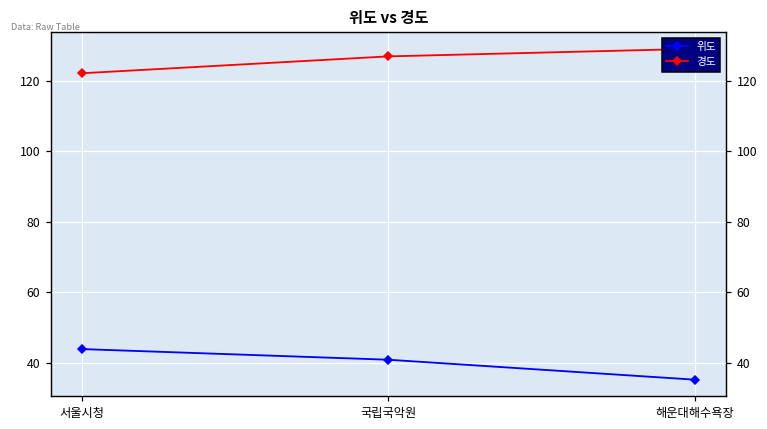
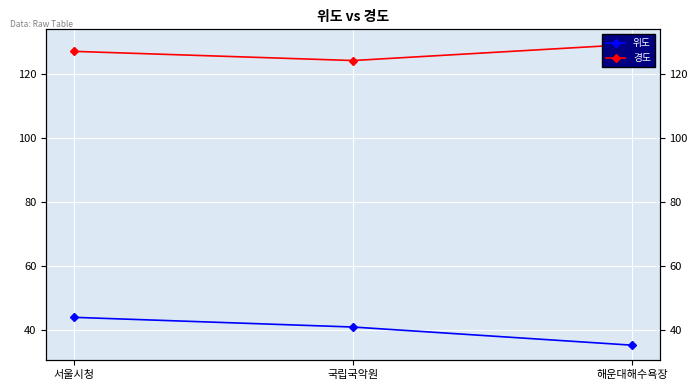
  {
    "위도": {
      "서울시청": 44,
      "국립국악원": 41,
      "해운대해수욕장": 35
    },
    "경도": {
-     "서울시청": 122,
-     "국립국악원": 127
+     "서울시청": 127,
+     "국립국악원": 124
    }
  }
